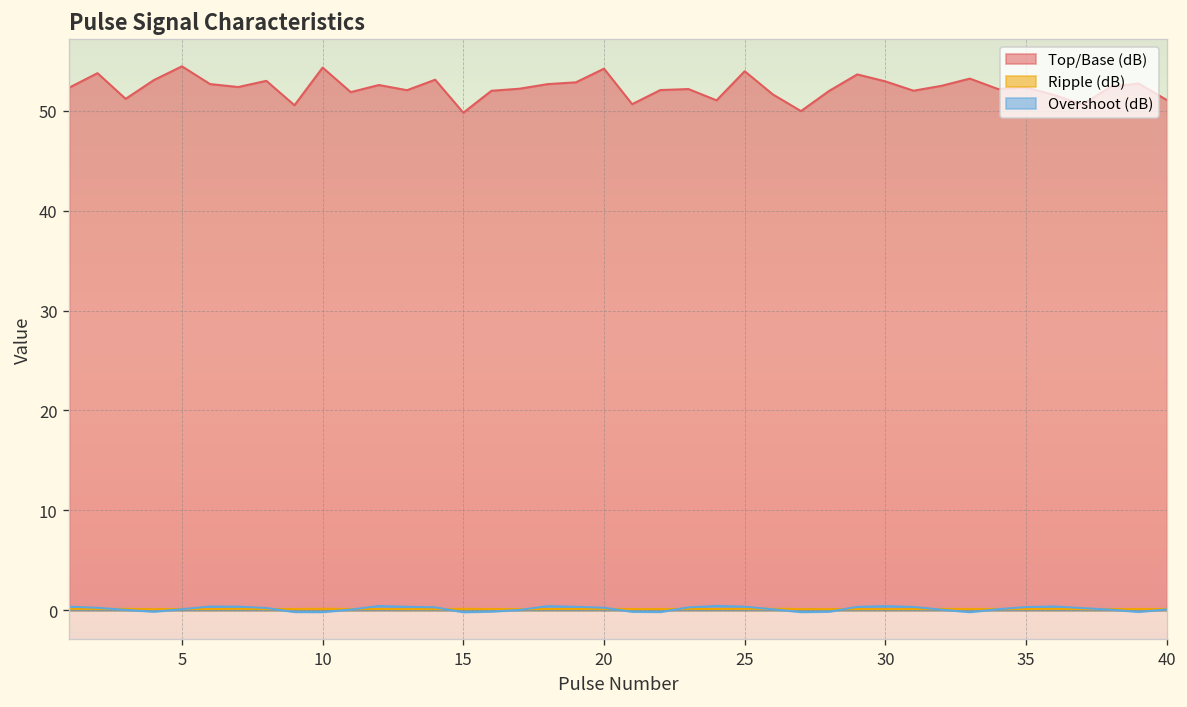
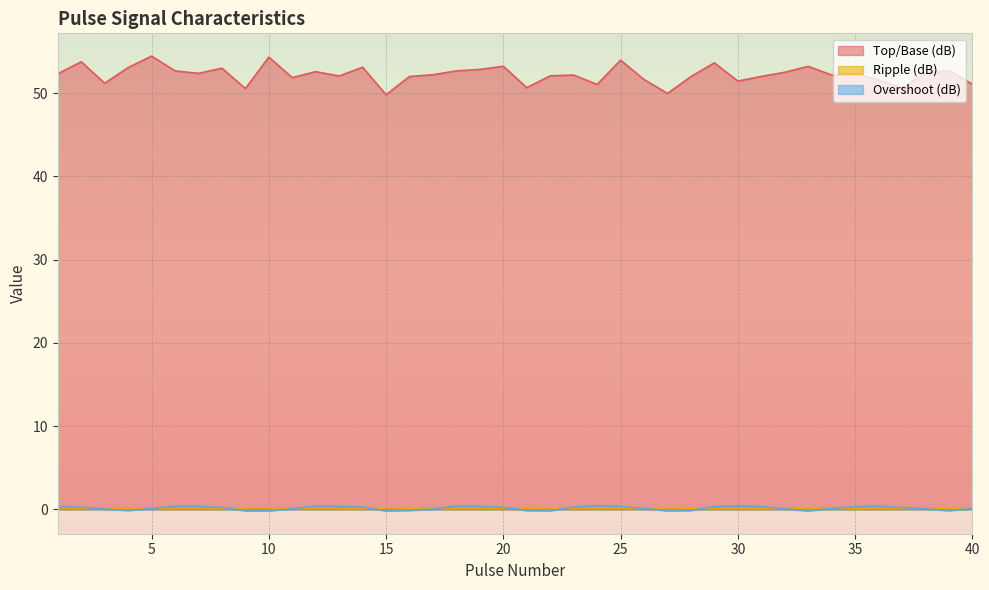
  {
    "Top/Base (dB)": {
      "5": 54,
      "10": 54,
      "15": 50,
-     "20": 54,
+     "20": 53,
      "25": 54,
-     "30": 53,
+     "30": 51,
      "40": 51
    }
  }
